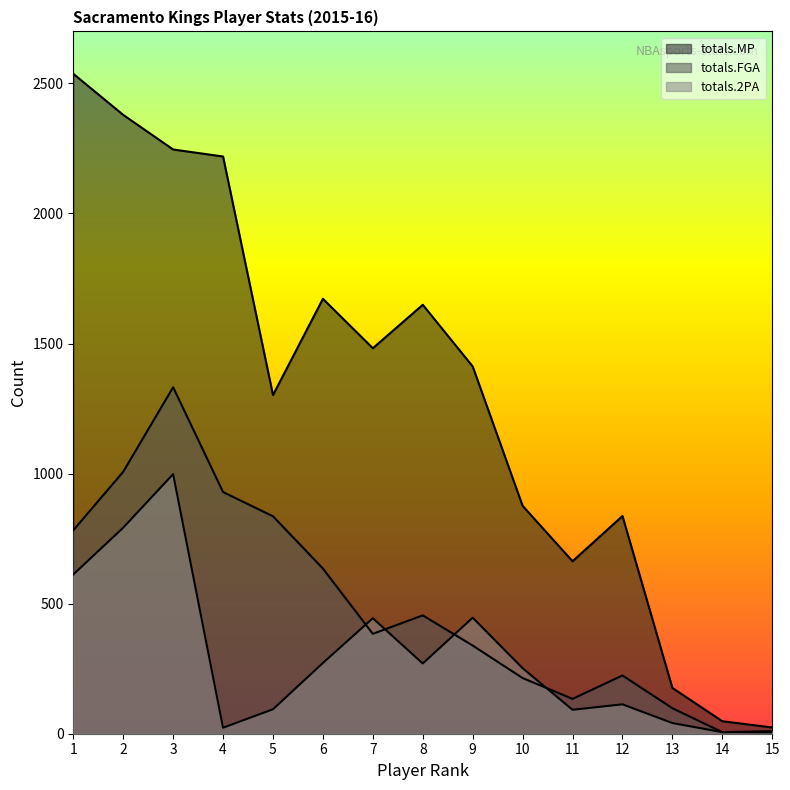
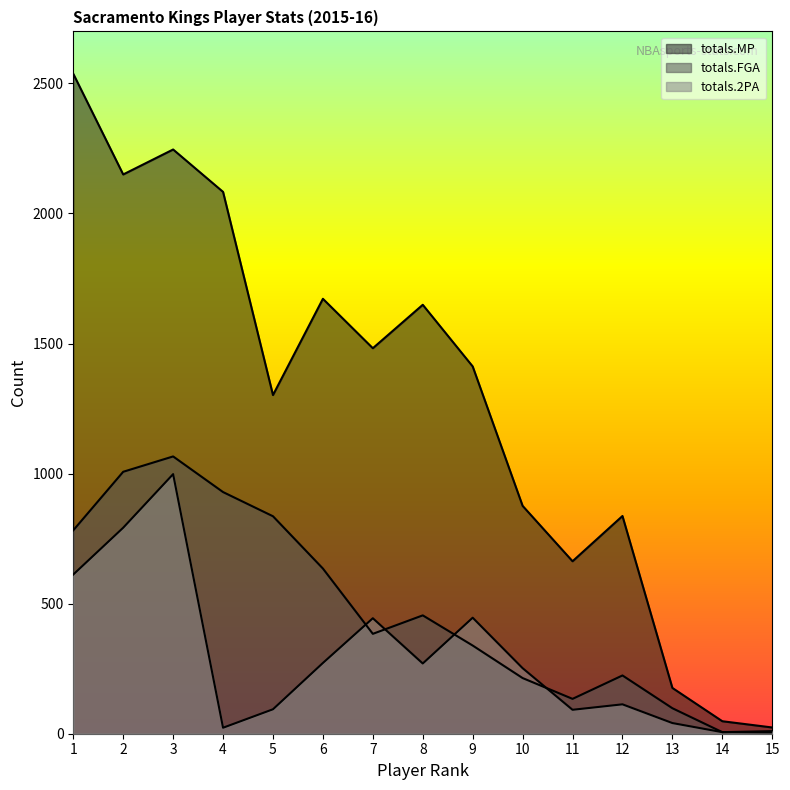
  {
    "totals.MP": {
      "1": 2540,
-     "2": 2380,
+     "2": 2150,
      "3": 2250,
-     "4": 2220,
+     "4": 2080,
      "5": 1300,
      "6": 1670,
      "7": 1480,
      "8": 1650,
      "9": 1410,
      "10": 880,
      "11": 660,
      "12": 840,
      "13": 180,
      "14": 50,
      "15": 20
    },
    "totals.FGA": {
      "1": 780,
      "2": 1010,
-     "3": 1330,
+     "3": 1070,
      "4": 930,
      "5": 840,
      "6": 640,
      "7": 380,
      "8": 460,
      "9": 340,
      "10": 210,
      "11": 130,
      "12": 220,
      "13": 100
    },
    "totals.2PA": {
      "1": 610,
      "2": 790,
      "3": 1000,
      "4": 20,
      "5": 90,
      "6": 270,
      "7": 440,
      "8": 270,
      "9": 450,
      "10": 250,
      "11": 90,
      "12": 110,
      "13": 40
    }
  }
